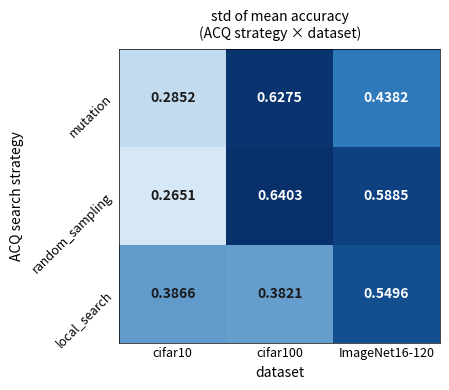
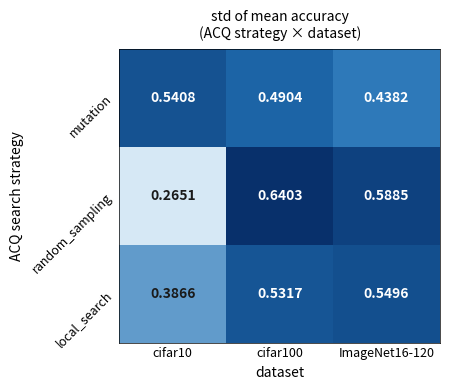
  {
    "mutation": {
-     "cifar10": 0.2852,
-     "cifar100": 0.6275,
+     "cifar10": 0.5408,
+     "cifar100": 0.4904,
      "ImageNet16-120": 0.4382
    },
    "random_sampling": {
      "cifar10": 0.2651,
      "cifar100": 0.6403,
      "ImageNet16-120": 0.5885
    },
    "local_search": {
      "cifar10": 0.3866,
-     "cifar100": 0.3821,
+     "cifar100": 0.5317,
      "ImageNet16-120": 0.5496
    }
  }
